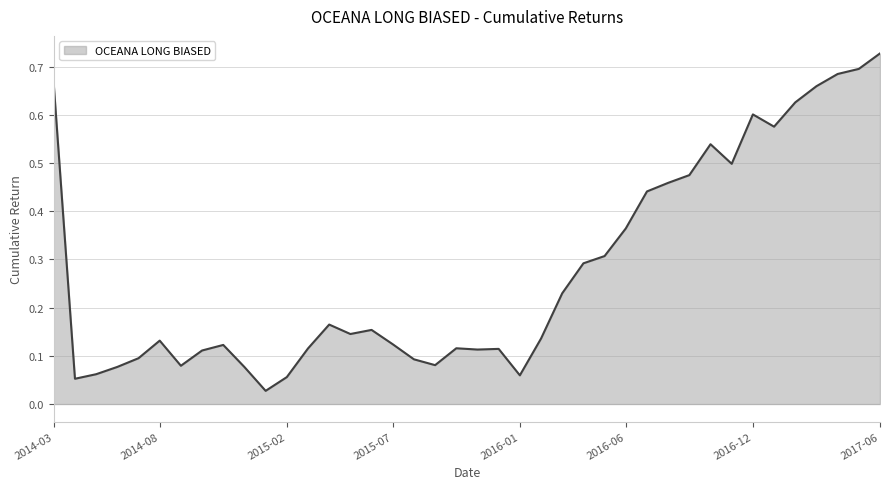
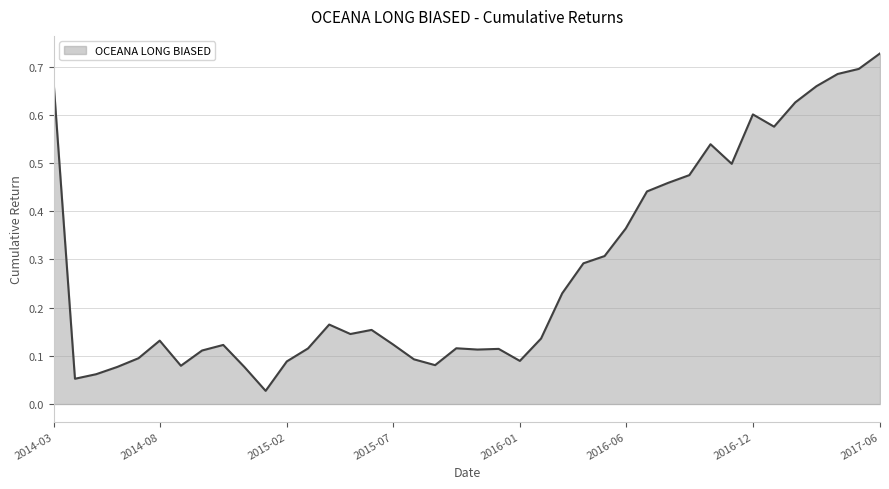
  {
    "2014-03": 0.66,
    "2014-08": 0.13,
-   "2015-02": 0.06,
+   "2015-02": 0.09,
    "2015-07": 0.12,
-   "2016-01": 0.06,
+   "2016-01": 0.09,
    "2016-06": 0.36,
    "2016-12": 0.60,
    "2017-06": 0.73
  }
